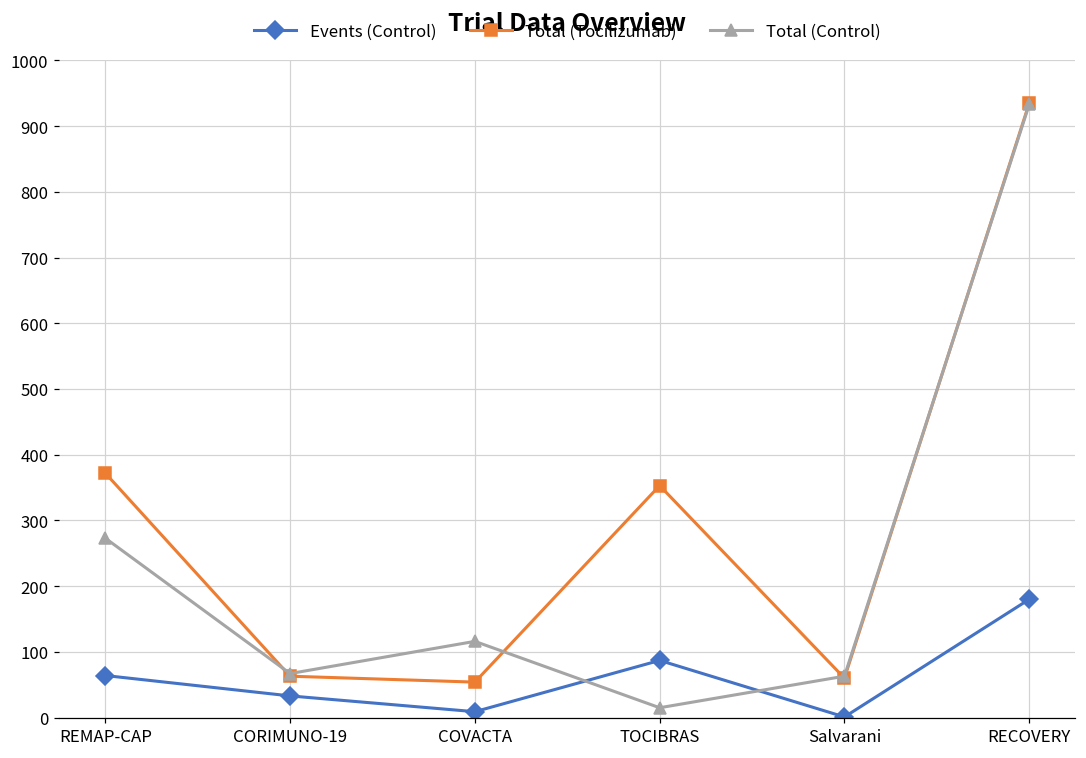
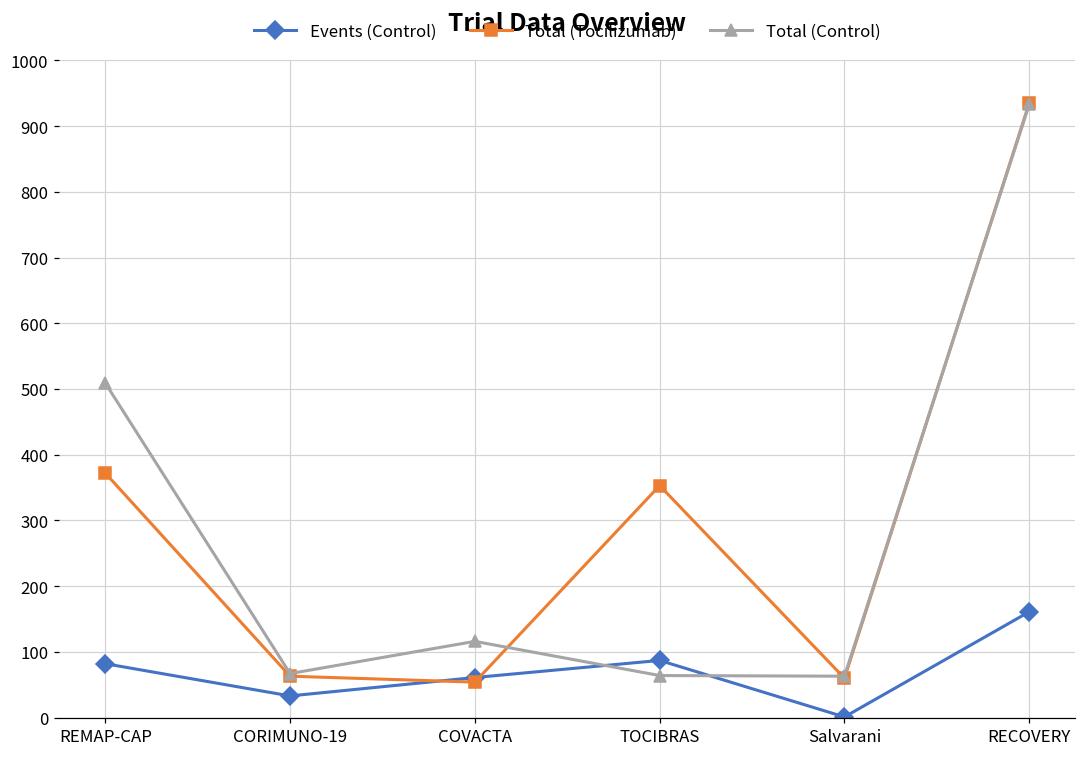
  {
    "Events (Control)": {
-     "REMAP-CAP": 60,
+     "REMAP-CAP": 80,
      "CORIMUNO-19": 30,
-     "COVACTA": 10,
+     "COVACTA": 60,
      "TOCIBRAS": 90,
      "Salvarani": 0,
-     "RECOVERY": 180
+     "RECOVERY": 160
    },
    "Total (Tocilizumab)": {
      "REMAP-CAP": 370,
      "COVACTA": 50,
      "TOCIBRAS": 350
    },
    "Total (Control)": {
-     "REMAP-CAP": 270,
+     "REMAP-CAP": 510,
      "COVACTA": 120,
-     "TOCIBRAS": 20
+     "TOCIBRAS": 60
    }
  }
